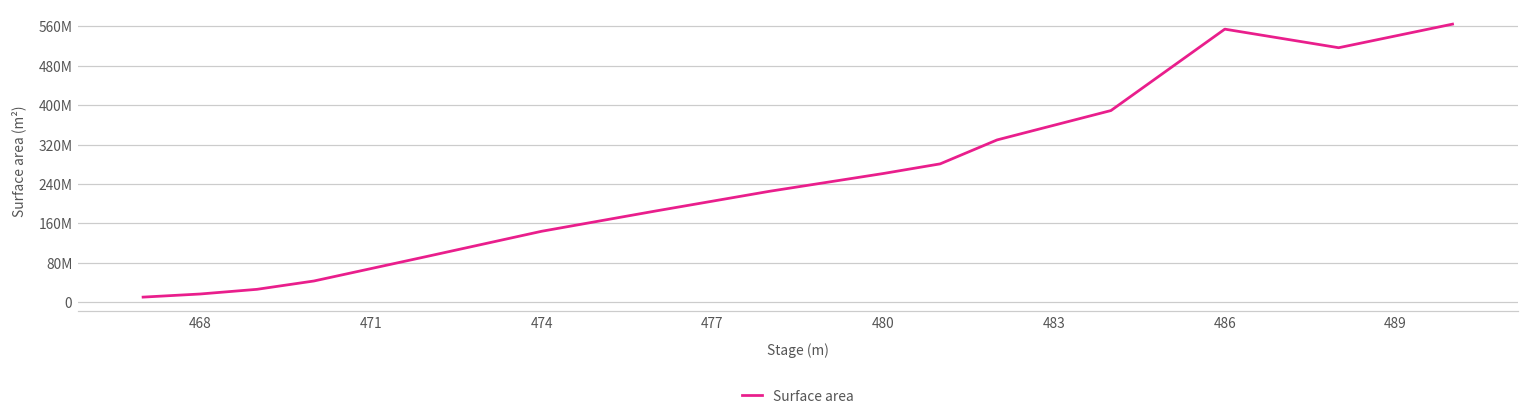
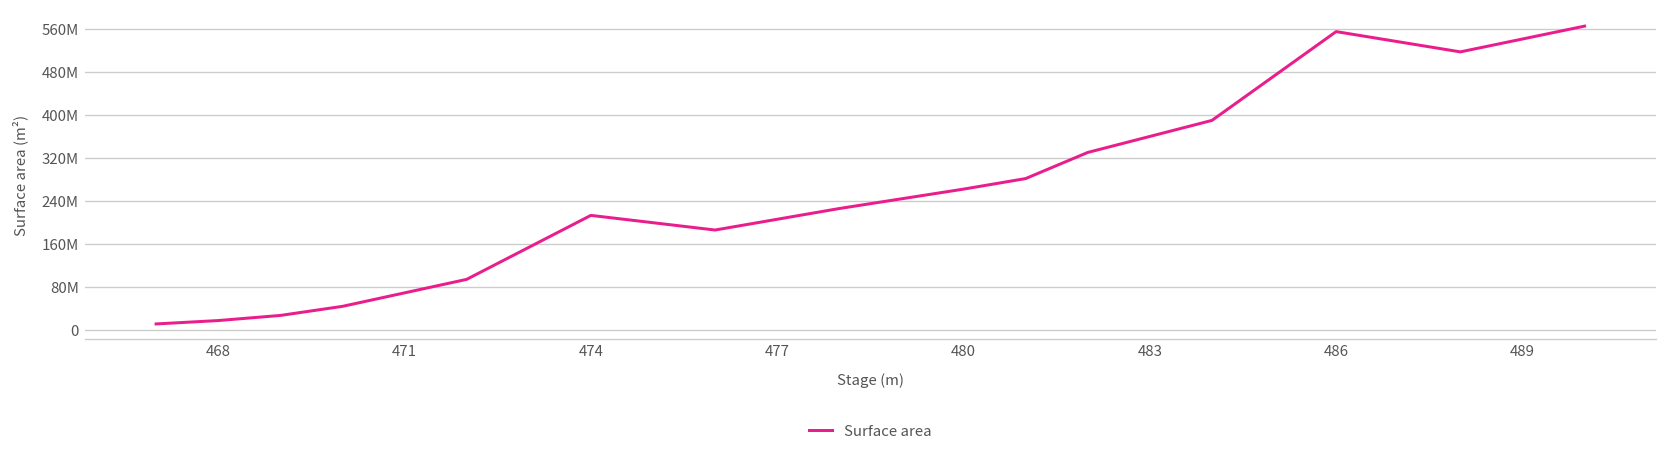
  {
    "468": 20000000,
-   "474": 140000000,
+   "474": 210000000,
    "480": 260000000,
    "486": 550000000
  }
